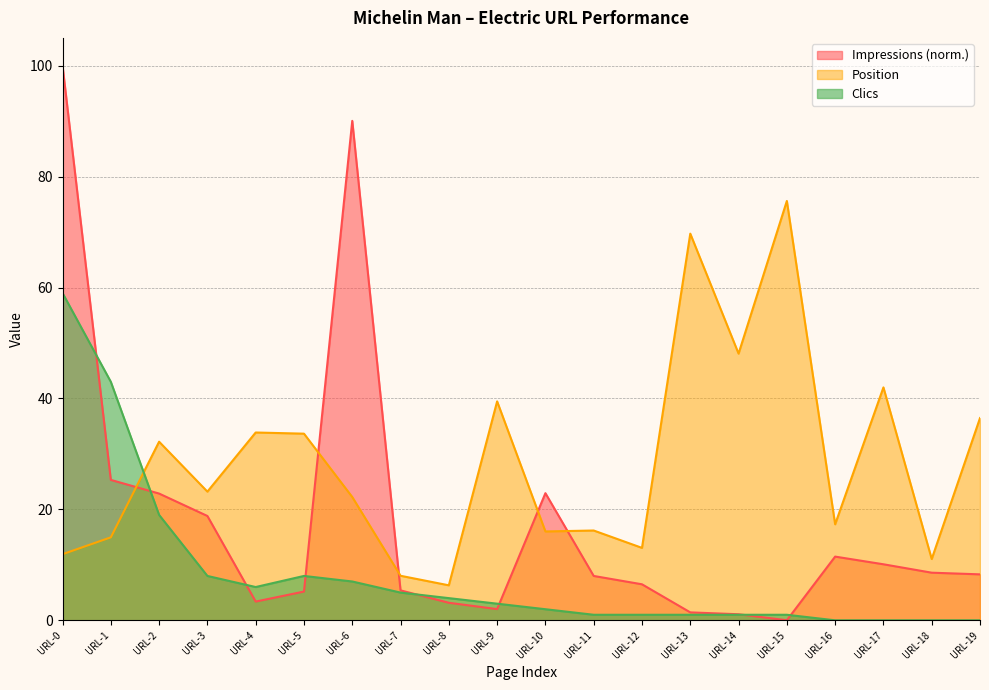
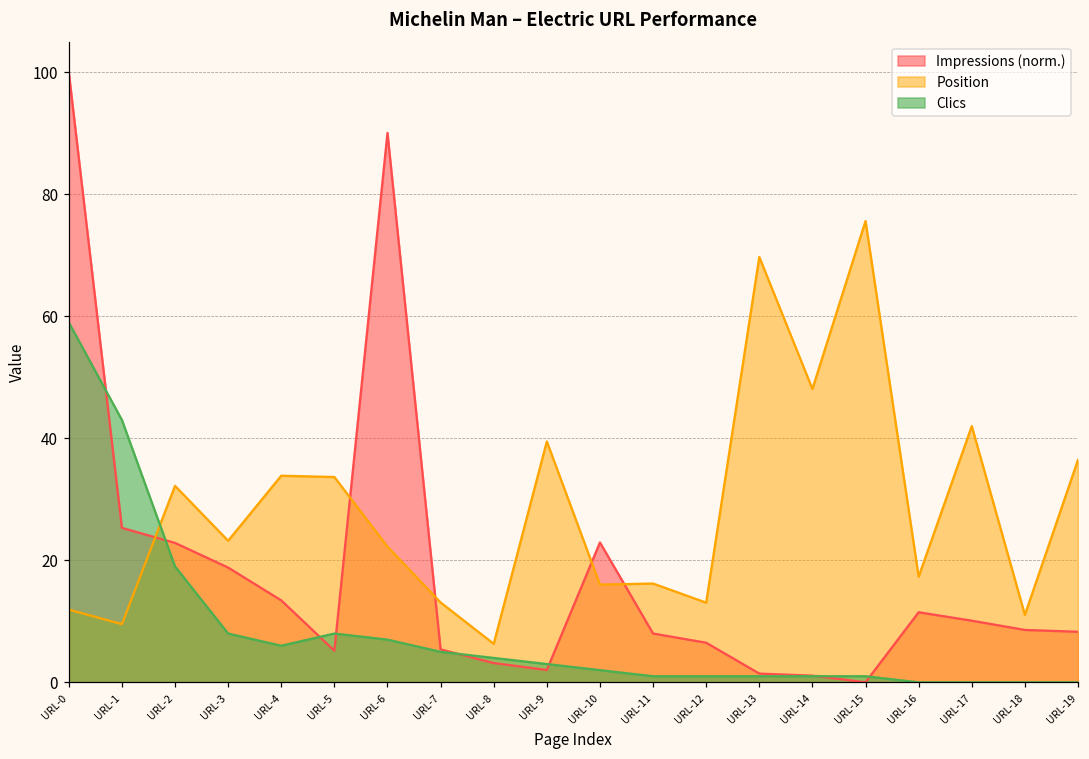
  {
    "Impressions (norm.)": {
      "URL-0": 100,
      "URL-1": 25,
      "URL-2": 23,
      "URL-3": 19,
-     "URL-4": 3,
+     "URL-4": 13,
      "URL-5": 5,
      "URL-6": 90,
      "URL-8": 3,
      "URL-9": 2,
      "URL-10": 23,
      "URL-11": 8,
      "URL-12": 6,
      "URL-15": 0,
      "URL-16": 11,
      "URL-17": 10,
      "URL-18": 9,
      "URL-19": 8
    },
    "Position": {
      "URL-0": 12,
-     "URL-1": 15,
+     "URL-1": 10,
      "URL-2": 32,
      "URL-3": 23,
      "URL-4": 34,
      "URL-5": 34,
      "URL-6": 22,
-     "URL-7": 8,
+     "URL-7": 13,
      "URL-8": 6,
      "URL-9": 39,
      "URL-10": 16,
      "URL-11": 16,
      "URL-12": 13,
      "URL-13": 70,
      "URL-14": 48,
      "URL-15": 76,
      "URL-16": 17,
      "URL-17": 42,
      "URL-18": 11,
      "URL-19": 36
    },
    "Clics": {
      "URL-0": 59,
      "URL-1": 43,
      "URL-2": 19,
      "URL-3": 8,
      "URL-4": 6,
      "URL-5": 8,
      "URL-6": 7,
      "URL-8": 4,
      "URL-9": 3,
      "URL-10": 2,
      "URL-11": 1,
      "URL-12": 1,
      "URL-15": 1,
      "URL-16": 0,
      "URL-17": 0,
      "URL-18": 0,
      "URL-19": 0
    }
  }
